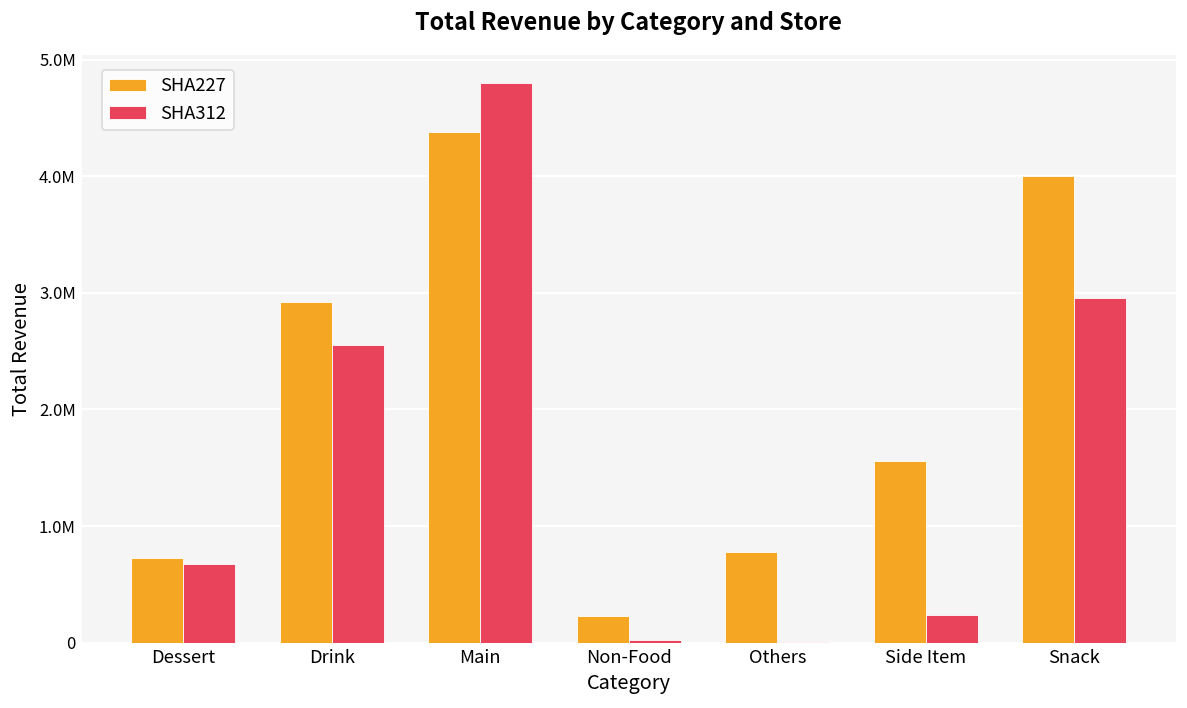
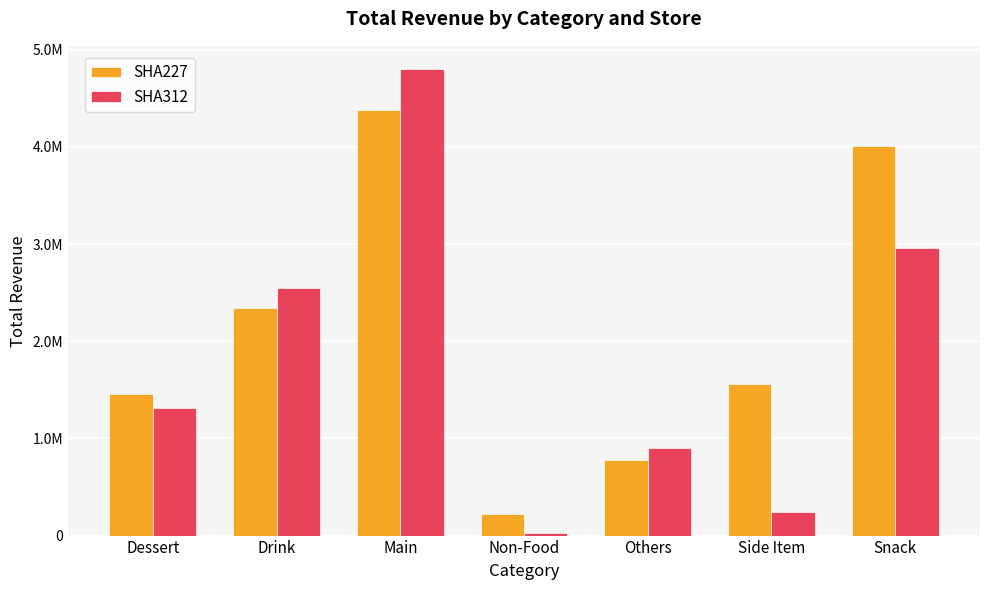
  {
    "SHA227": {
-     "Dessert": 700000,
-     "Drink": 2900000,
+     "Dessert": 1500000,
+     "Drink": 2300000,
      "Main": 4400000,
      "Non-Food": 200000,
      "Others": 800000,
      "Side Item": 1600000,
      "Snack": 4000000
    },
    "SHA312": {
-     "Dessert": 700000,
+     "Dessert": 1300000,
      "Drink": 2500000,
      "Main": 4800000,
-     "Others": 0,
+     "Others": 900000,
      "Side Item": 200000,
      "Snack": 3000000
    }
  }
